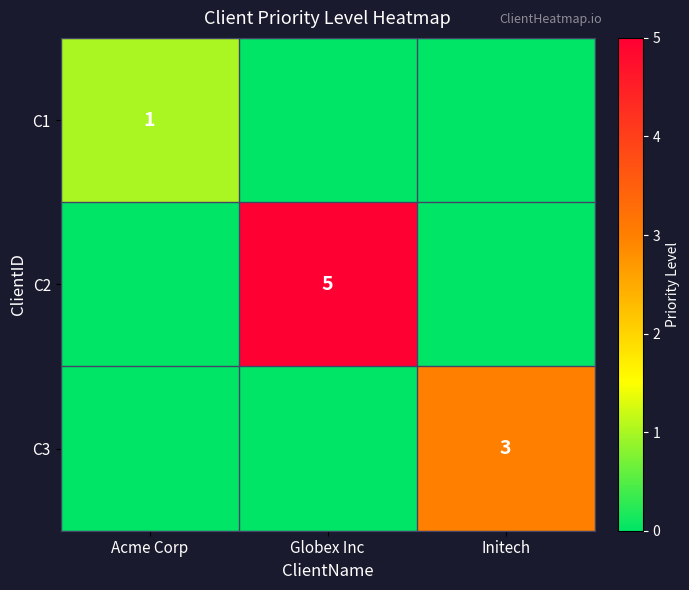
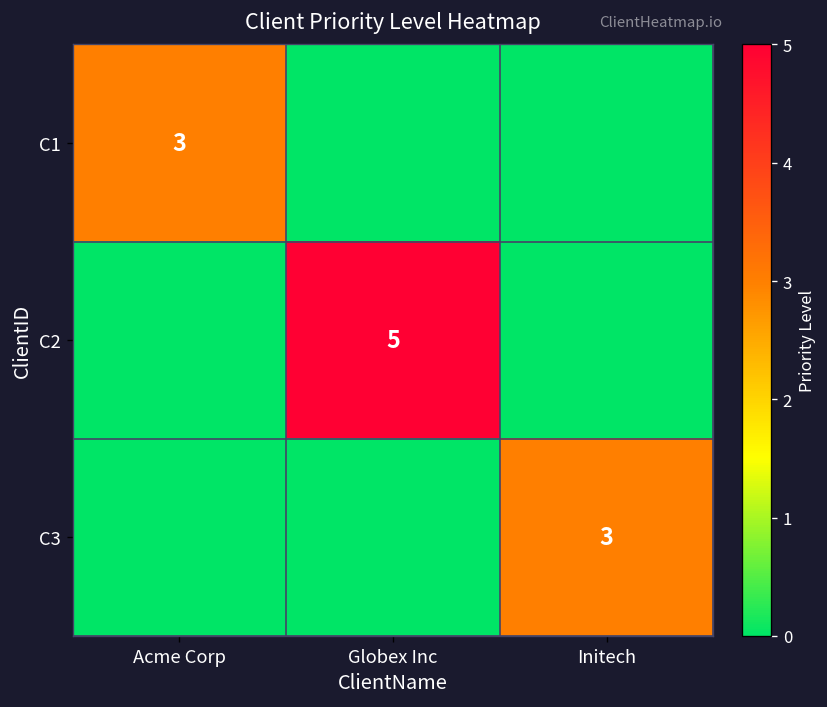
  {
    "C1": {
-     "Acme Corp": 1
+     "Acme Corp": 3
    },
    "C2": {
      "Globex Inc": 5
    },
    "C3": {
      "Initech": 3
    }
  }
